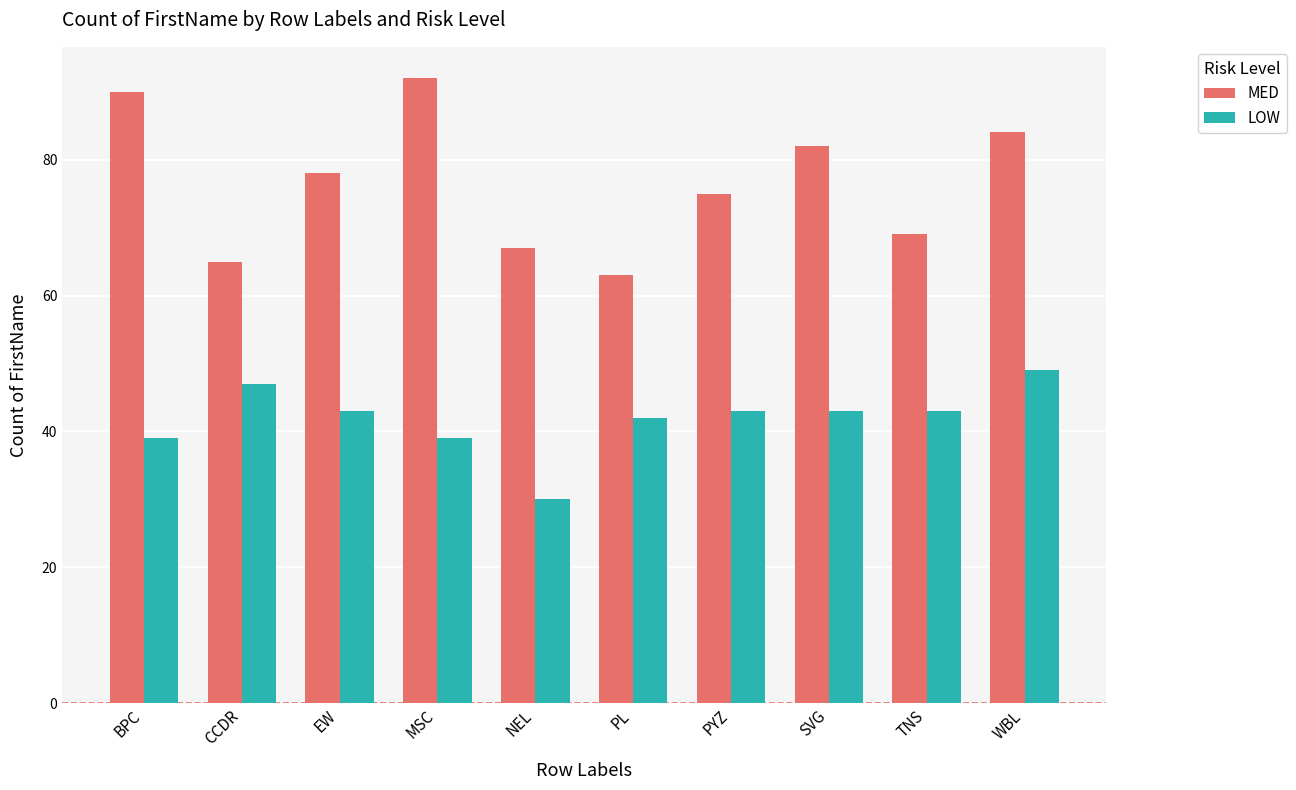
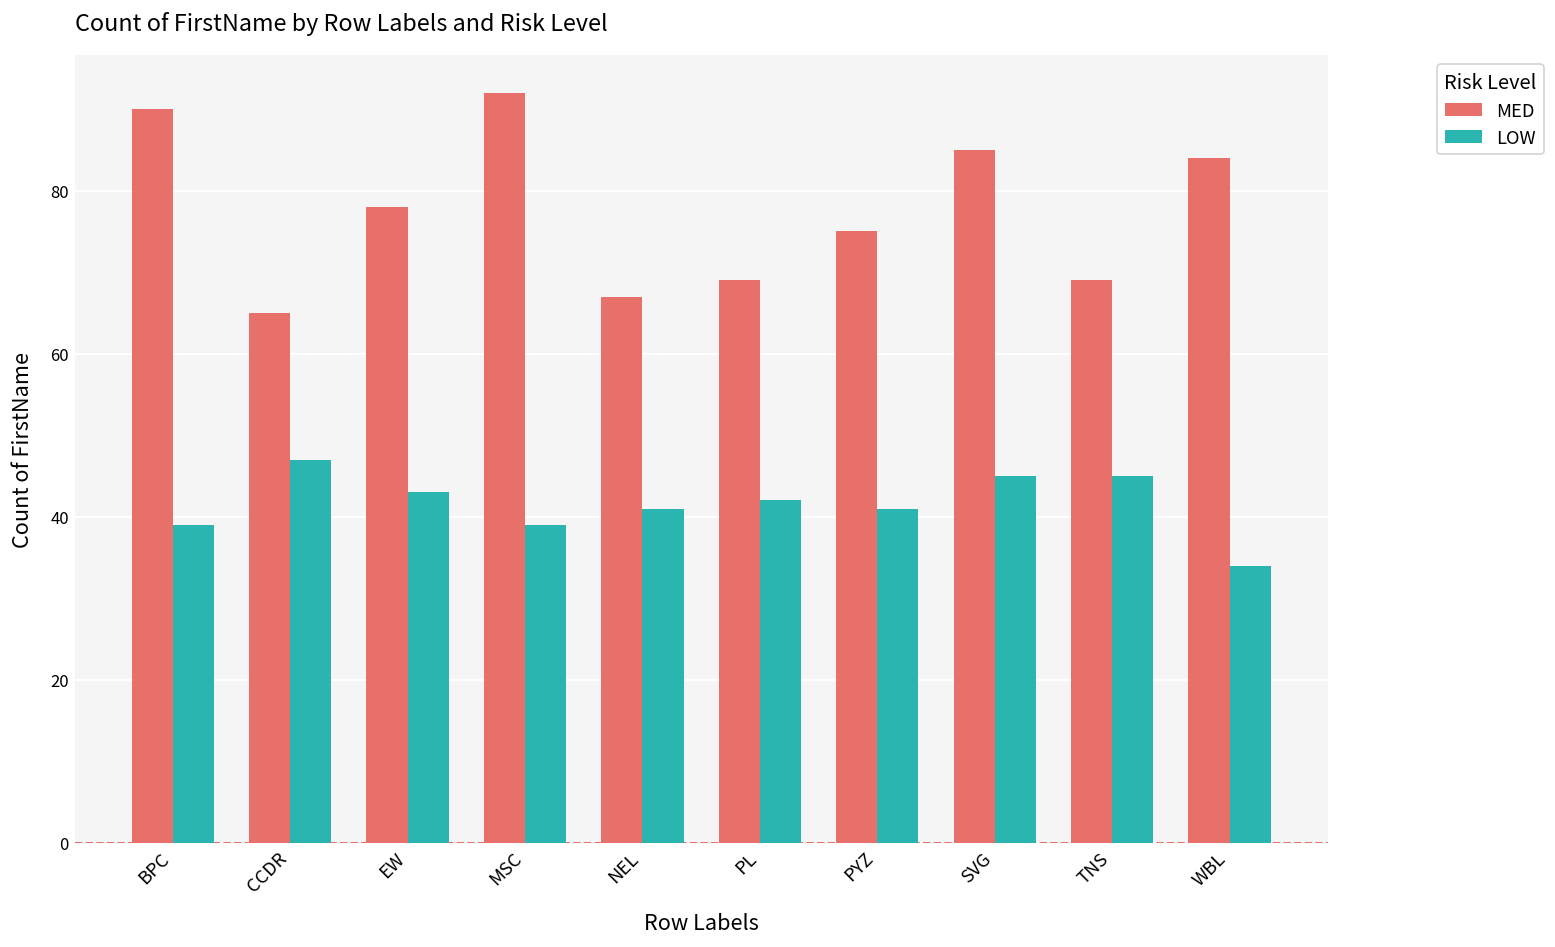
  {
    "MED": {
      "BPC": 90,
      "CCDR": 65,
      "EW": 78,
      "MSC": 92,
      "NEL": 67,
-     "PL": 63,
+     "PL": 69,
      "PYZ": 75,
-     "SVG": 82,
+     "SVG": 85,
      "TNS": 69,
      "WBL": 84
    },
    "LOW": {
      "BPC": 39,
      "CCDR": 47,
      "EW": 43,
      "MSC": 39,
-     "NEL": 30,
+     "NEL": 41,
      "PL": 42,
-     "PYZ": 43,
-     "SVG": 43,
-     "TNS": 43,
-     "WBL": 49
+     "PYZ": 41,
+     "SVG": 45,
+     "TNS": 45,
+     "WBL": 34
    }
  }
